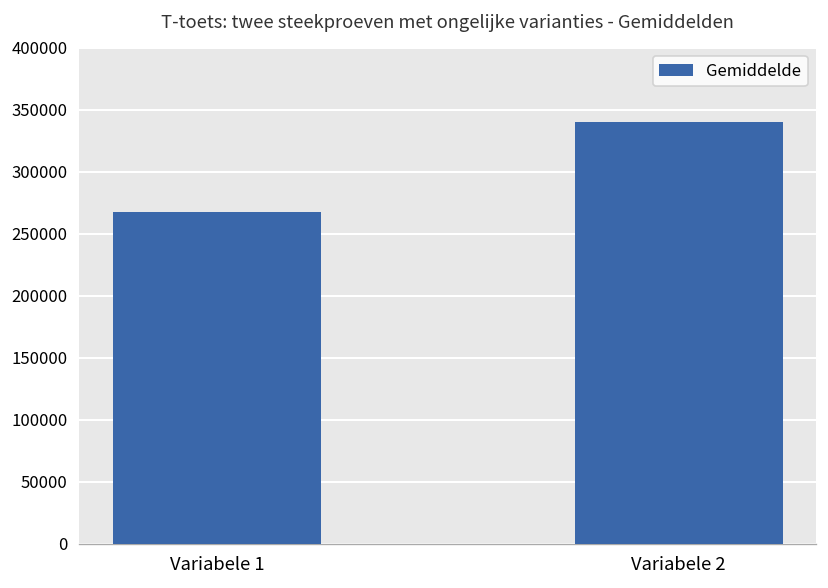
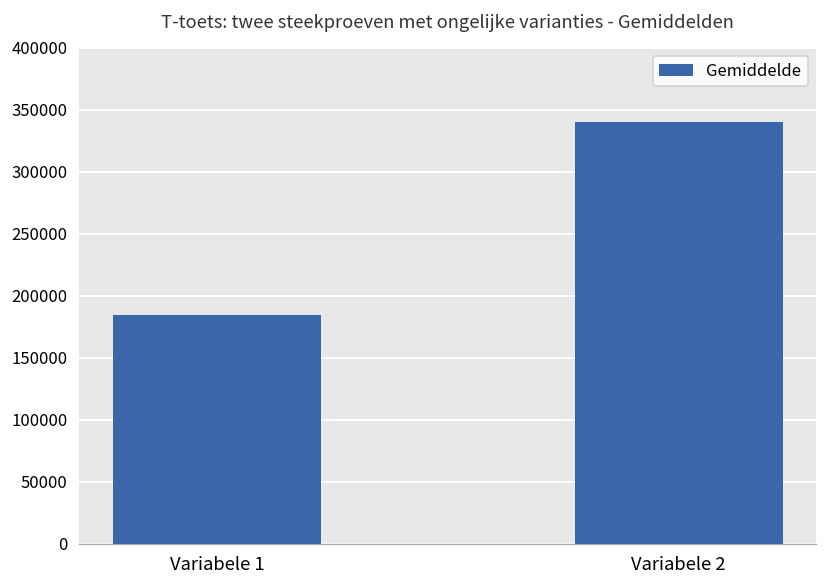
  {
-   "Variabele 1": 267000,
+   "Variabele 1": 185000,
    "Variabele 2": 340000
  }
